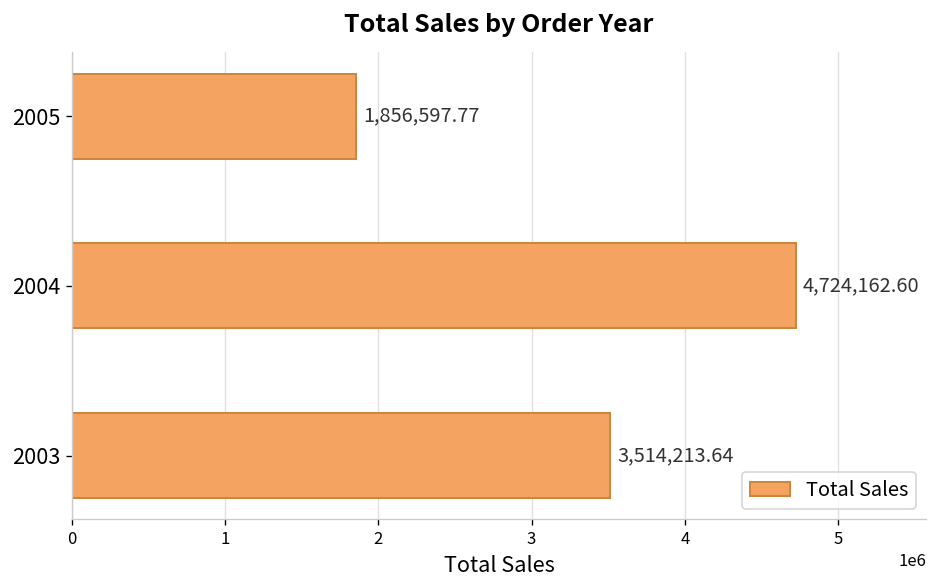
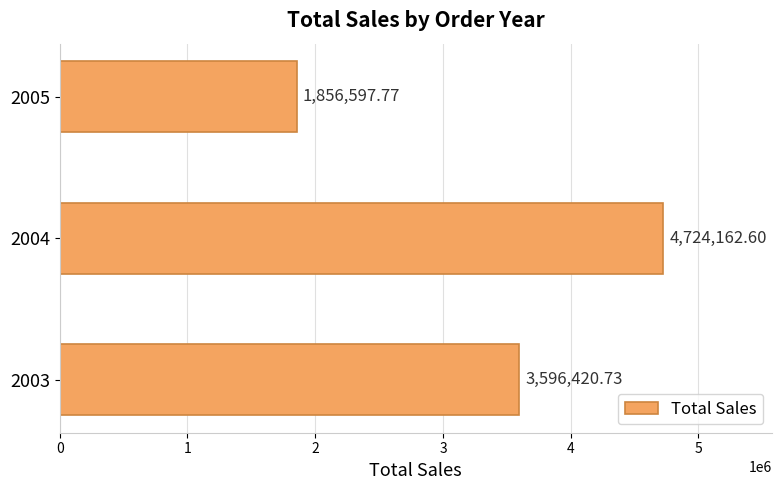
  {
    "2005": "1,856,597.77",
    "2004": "4,724,162.60",
-   "2003": "3,514,213.64"
+   "2003": "3,596,420.73"
  }
